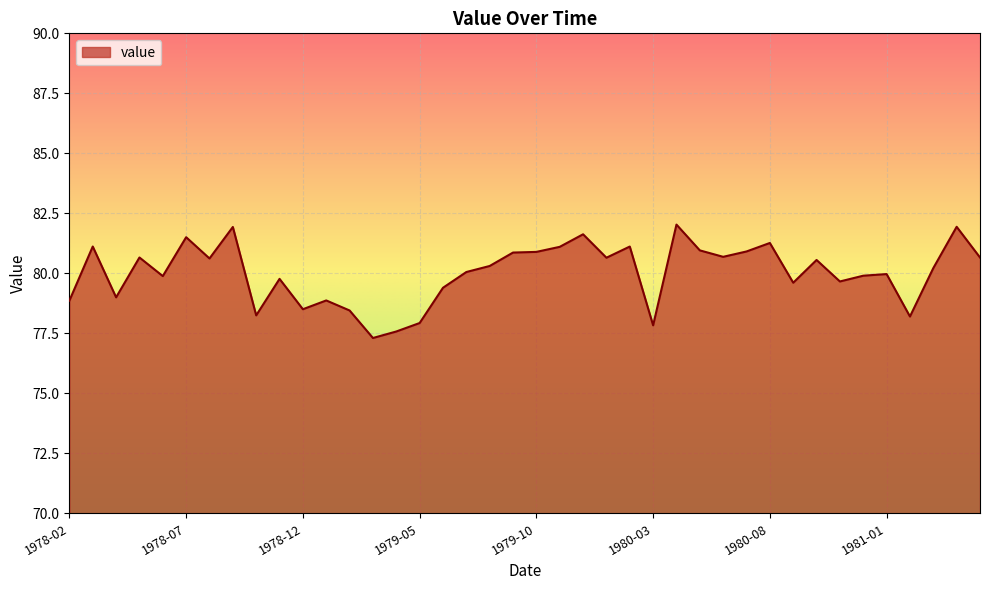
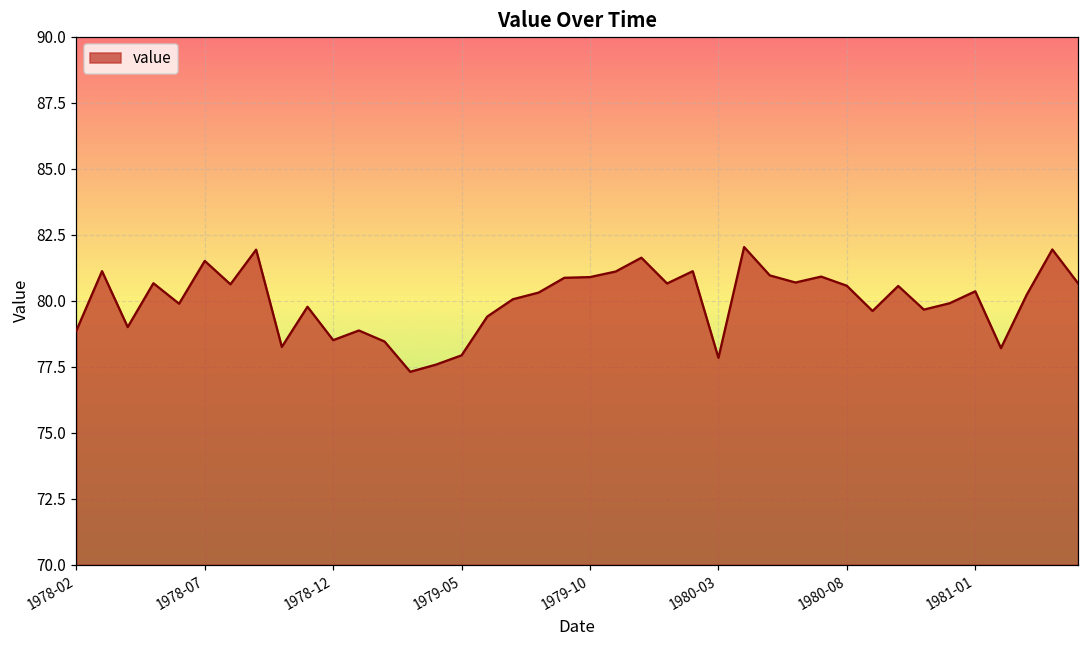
  {
    "1978-02": 78.9,
    "1978-07": 81.5,
    "1978-12": 78.5,
    "1979-05": 77.9,
    "1979-10": 80.9,
    "1980-03": 77.8,
-   "1980-08": 81.3,
-   "1981-01": 80.0
+   "1980-08": 80.6,
+   "1981-01": 80.4
  }
